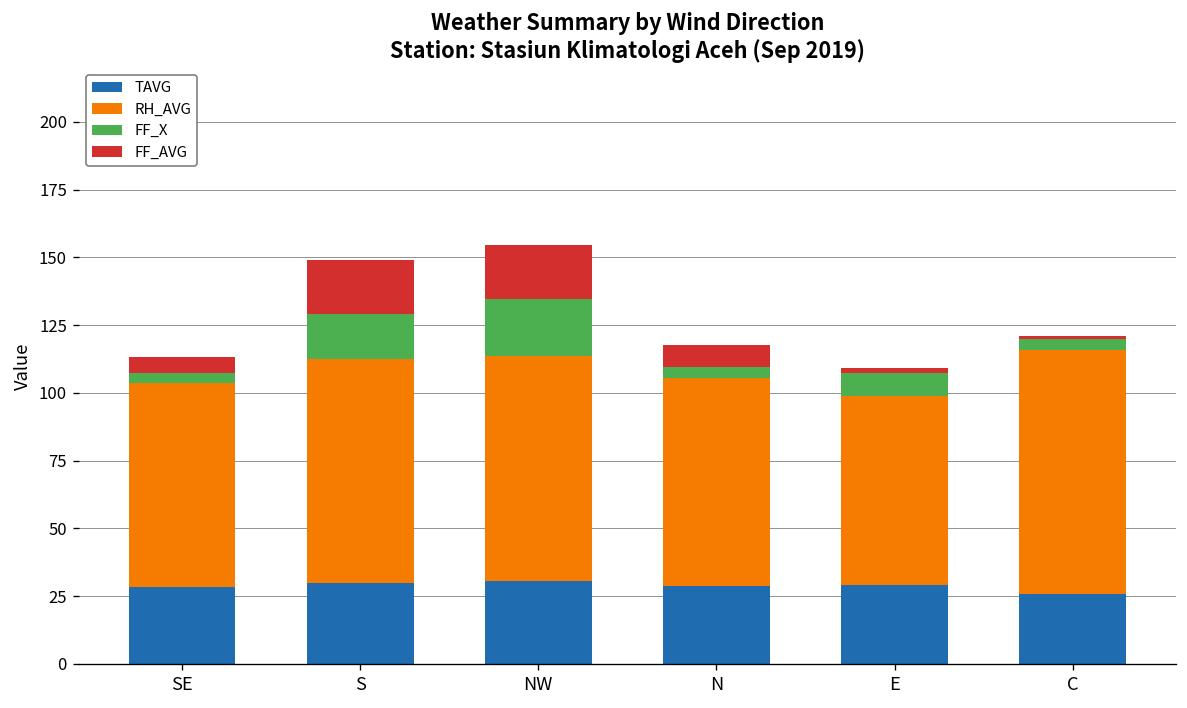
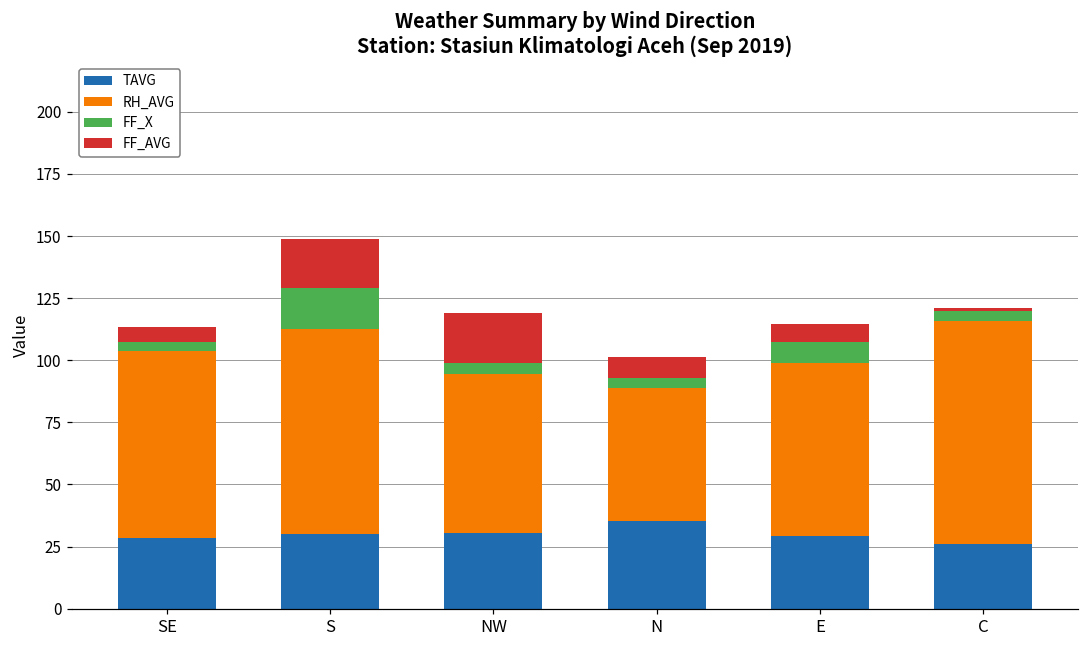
  {
    "TAVG": {
      "SE": 28,
      "S": 30,
      "NW": 30,
-     "N": 29,
+     "N": 35,
      "E": 29,
      "C": 26
    },
    "RH_AVG": {
      "SE": 76,
      "S": 83,
-     "NW": 83,
-     "N": 77,
+     "NW": 64,
+     "N": 54,
      "E": 70,
      "C": 90
    },
    "FF_X": {
      "SE": 4,
      "S": 17,
-     "NW": 21,
+     "NW": 5,
      "N": 4,
      "E": 8,
      "C": 4
    },
    "FF_AVG": {
      "SE": 6,
      "S": 20,
      "NW": 20,
      "N": 8,
-     "E": 2
+     "E": 7
    }
  }
